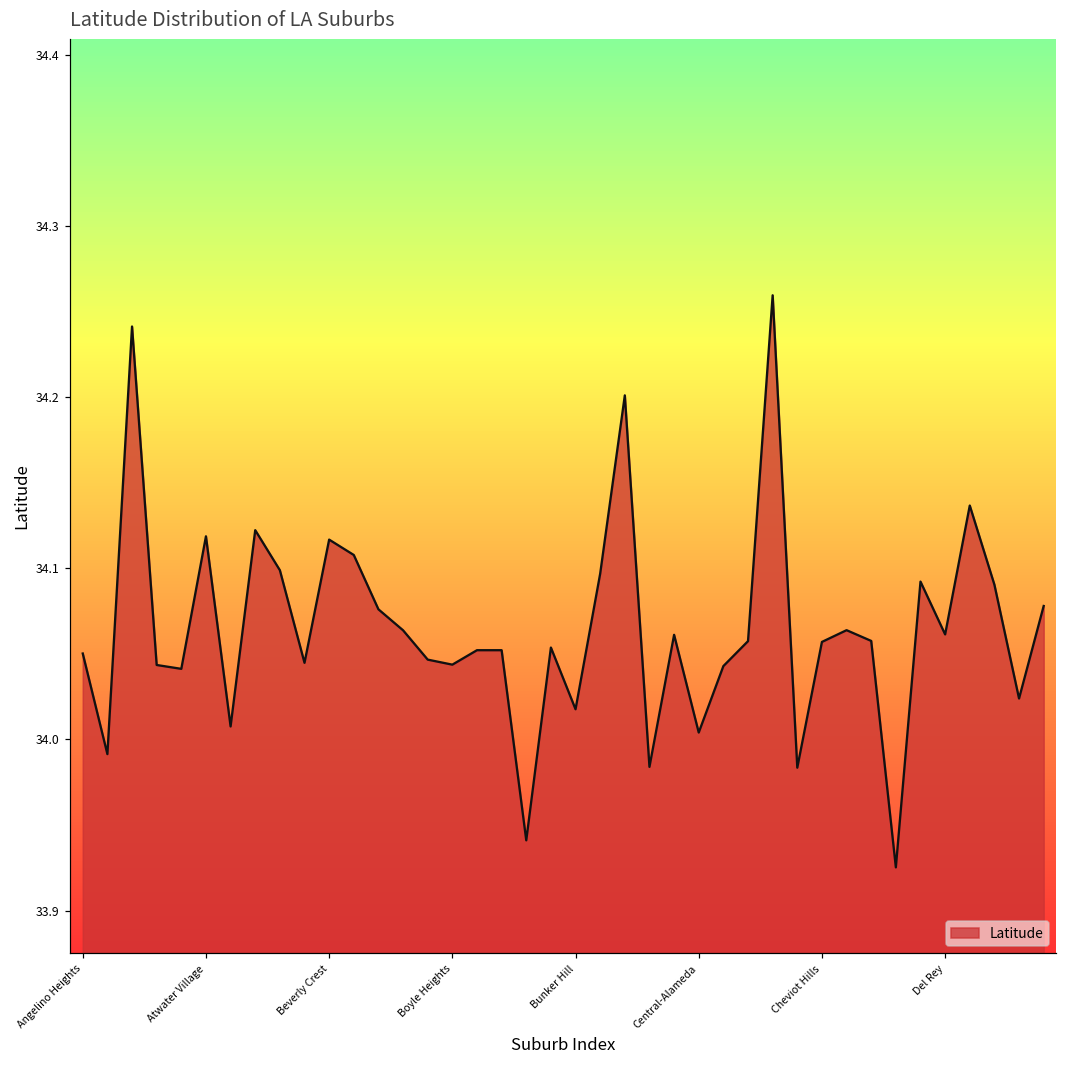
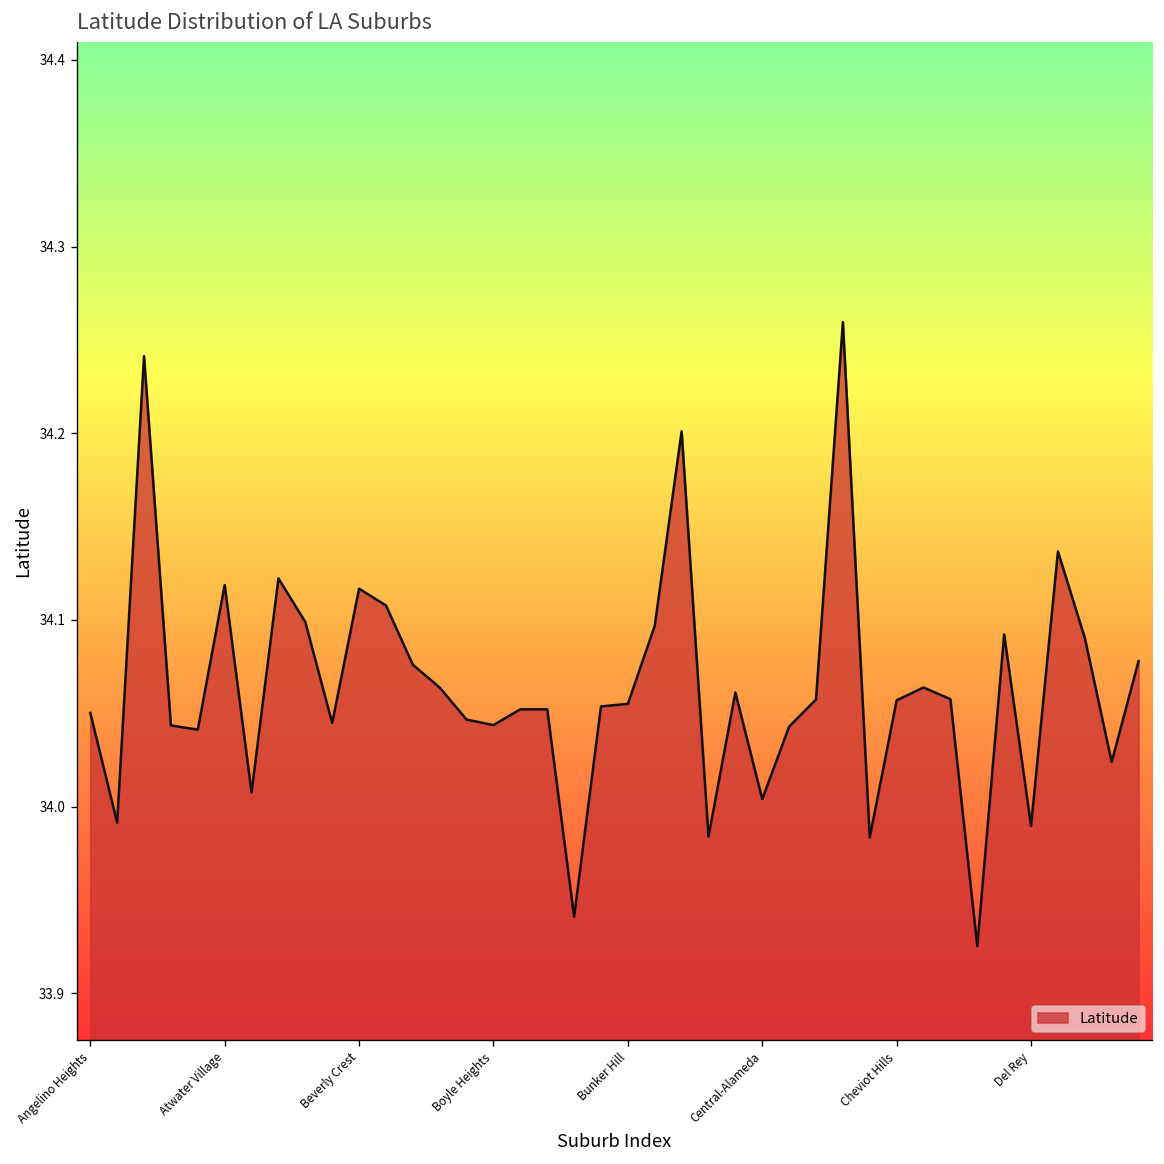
  {
    "Angelino Heights": 34.050,
    "Atwater Village": 34.119,
    "Beverly Crest": 34.117,
    "Boyle Heights": 34.044,
-   "Bunker Hill": 34.018,
+   "Bunker Hill": 34.055,
    "Central-Alameda": 34.004,
    "Cheviot Hills": 34.057,
-   "Del Rey": 34.061
+   "Del Rey": 33.990
  }
